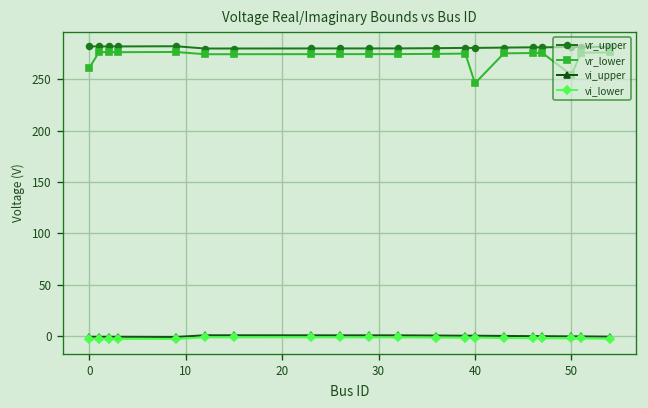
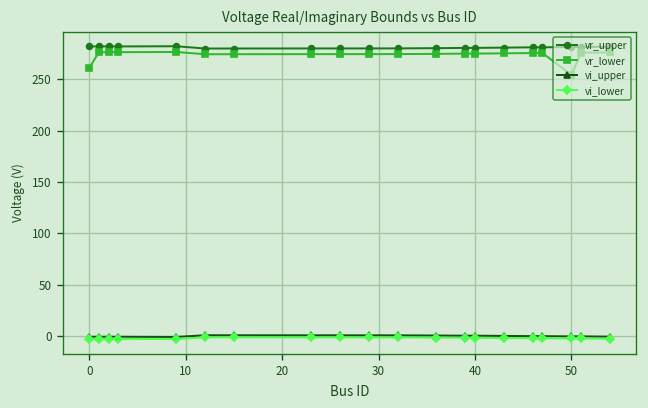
  {
    "vr_lower": {
      "0": 260,
-     "40": 250
+     "40": 270
    }
  }
